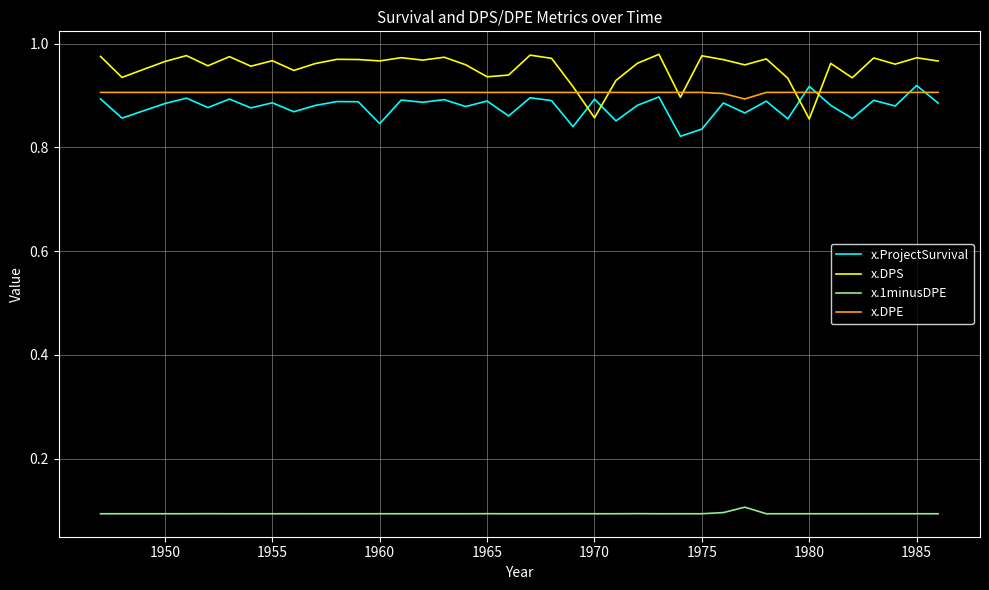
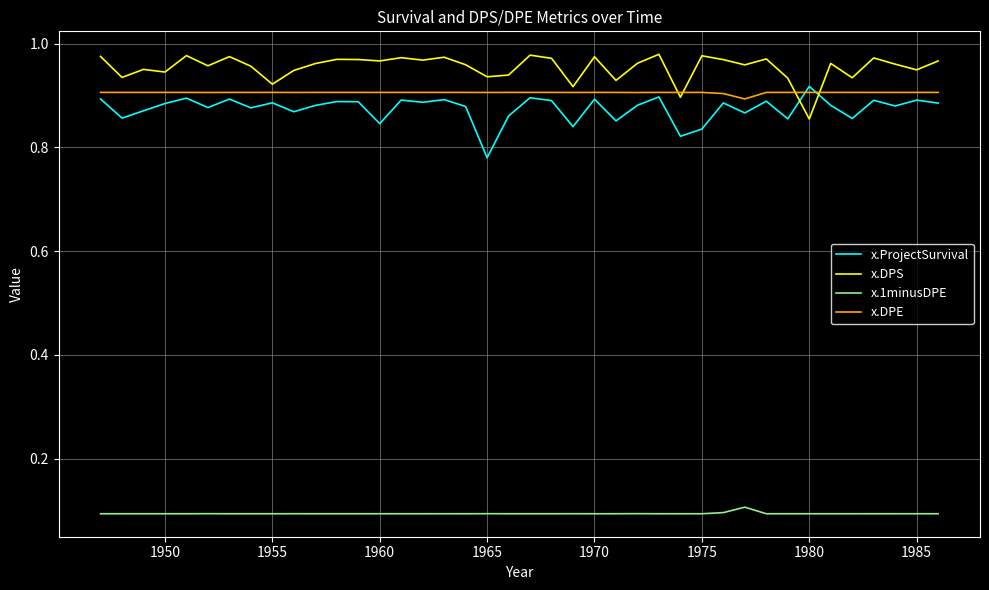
  {
    "x.ProjectSurvival": {
      "1950": 0.88,
      "1955": 0.89,
      "1960": 0.85,
-     "1965": 0.89,
+     "1965": 0.78,
      "1970": 0.89,
      "1975": 0.84,
      "1980": 0.92,
-     "1985": 0.92
+     "1985": 0.89
    },
    "x.DPS": {
-     "1950": 0.97,
-     "1955": 0.97,
+     "1950": 0.95,
+     "1955": 0.92,
      "1960": 0.97,
      "1965": 0.94,
-     "1970": 0.86,
+     "1970": 0.97,
      "1975": 0.98,
      "1980": 0.85,
-     "1985": 0.97
+     "1985": 0.95
    },
    "x.1minusDPE": {
      "1950": 0.09,
      "1955": 0.09,
      "1960": 0.09,
      "1965": 0.09,
      "1970": 0.09,
      "1975": 0.09,
      "1980": 0.09,
      "1985": 0.09
    },
    "x.DPE": {
      "1950": 0.91,
      "1955": 0.91,
      "1960": 0.91,
      "1965": 0.91,
      "1970": 0.91,
      "1975": 0.91,
      "1980": 0.91,
      "1985": 0.91
    }
  }
